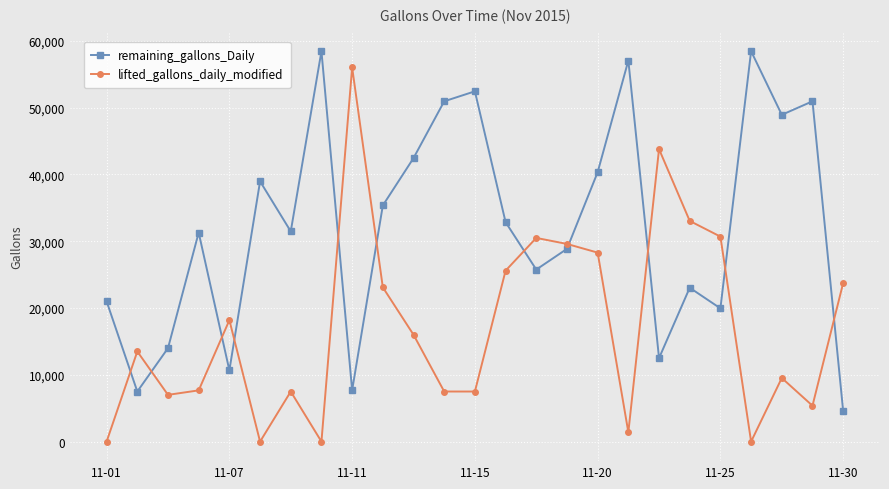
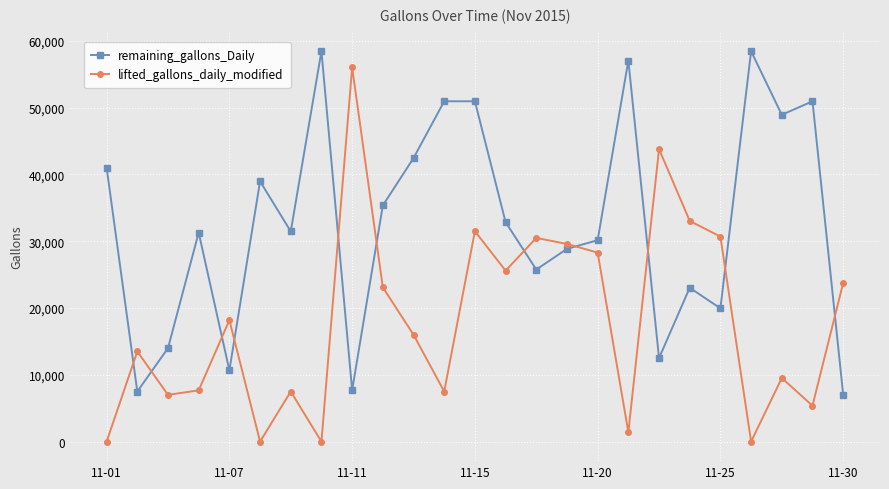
  {
    "remaining_gallons_Daily": {
-     "11-01": "21,000",
+     "11-01": "41,000",
      "11-07": "11,000",
      "11-11": "8,000",
-     "11-15": "52,000",
-     "11-20": "40,000",
+     "11-15": "51,000",
+     "11-20": "30,000",
      "11-25": "20,000",
-     "11-30": "5,000"
+     "11-30": "7,000"
    },
    "lifted_gallons_daily_modified": {
      "11-01": "0",
      "11-07": "18,000",
      "11-11": "56,000",
-     "11-15": "8,000",
+     "11-15": "32,000",
      "11-20": "28,000",
      "11-25": "31,000",
      "11-30": "24,000"
    }
  }
